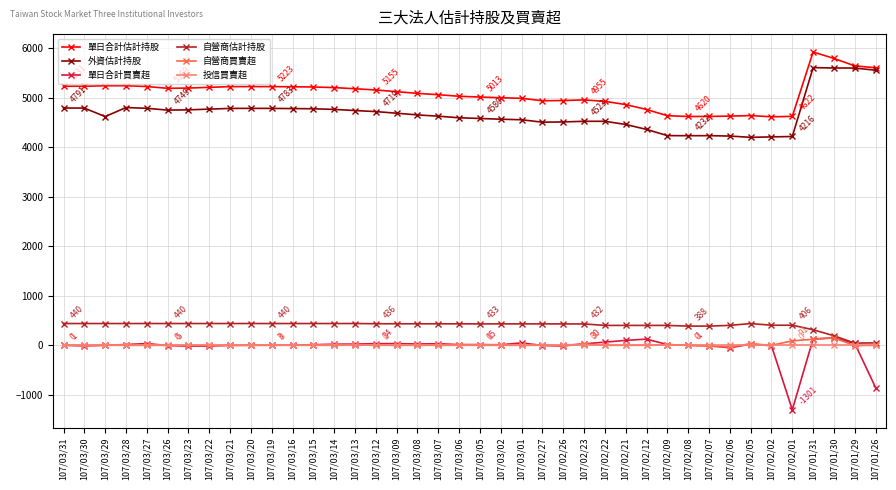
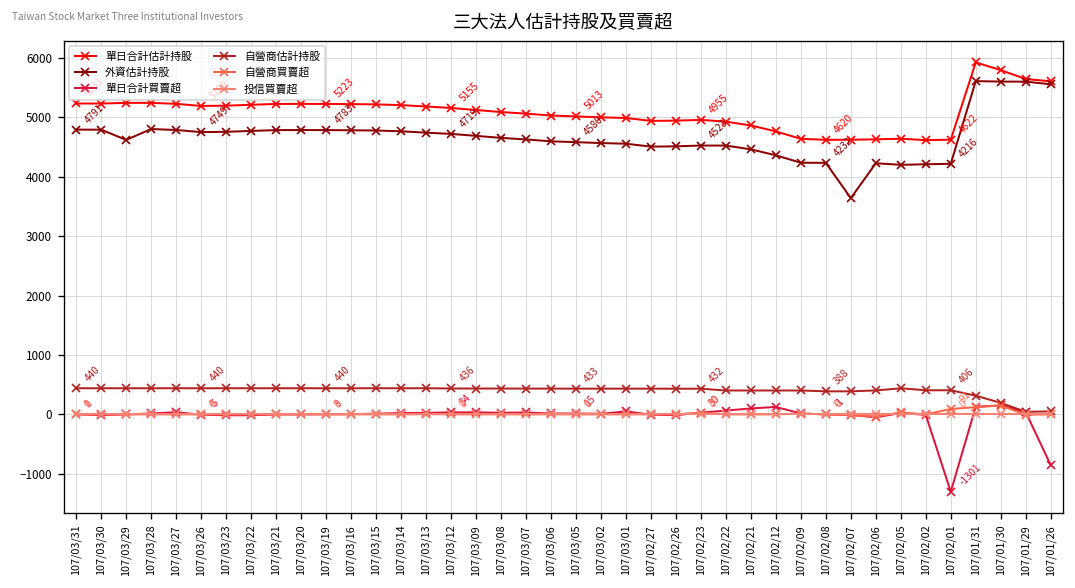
  {
    "單日合計估計持股": {
      "107/03/19": 5223,
      "107/03/12": 5155,
      "107/03/05": 5013,
      "107/02/23": 4955,
      "107/02/08": 4620,
      "107/02/01": 4622
    },
    "外資估計持股": {
      "107/03/30": 4800,
      "107/03/29": 4600,
      "107/03/28": 4800,
      "107/03/27": 4800,
      "107/03/23": 4800,
      "107/03/22": 4800,
      "107/03/21": 4800,
      "107/03/20": 4800,
      "107/03/16": 4800,
      "107/03/15": 4800,
      "107/03/14": 4800,
      "107/03/13": 4700,
      "107/03/09": 4700,
      "107/03/08": 4700,
      "107/03/07": 4600,
      "107/03/06": 4600,
      "107/03/02": 4600,
      "107/03/01": 4600,
      "107/02/27": 4500,
      "107/02/26": 4500,
      "107/02/21": 4500,
      "107/02/12": 4400,
      "107/02/09": 4200,
-     "107/02/07": 4200,
+     "107/02/07": 3600,
      "107/02/06": 4200,
      "107/02/05": 4200,
      "107/02/02": 4200,
      "107/01/31": 5600,
      "107/01/30": 5600
    }
  }
